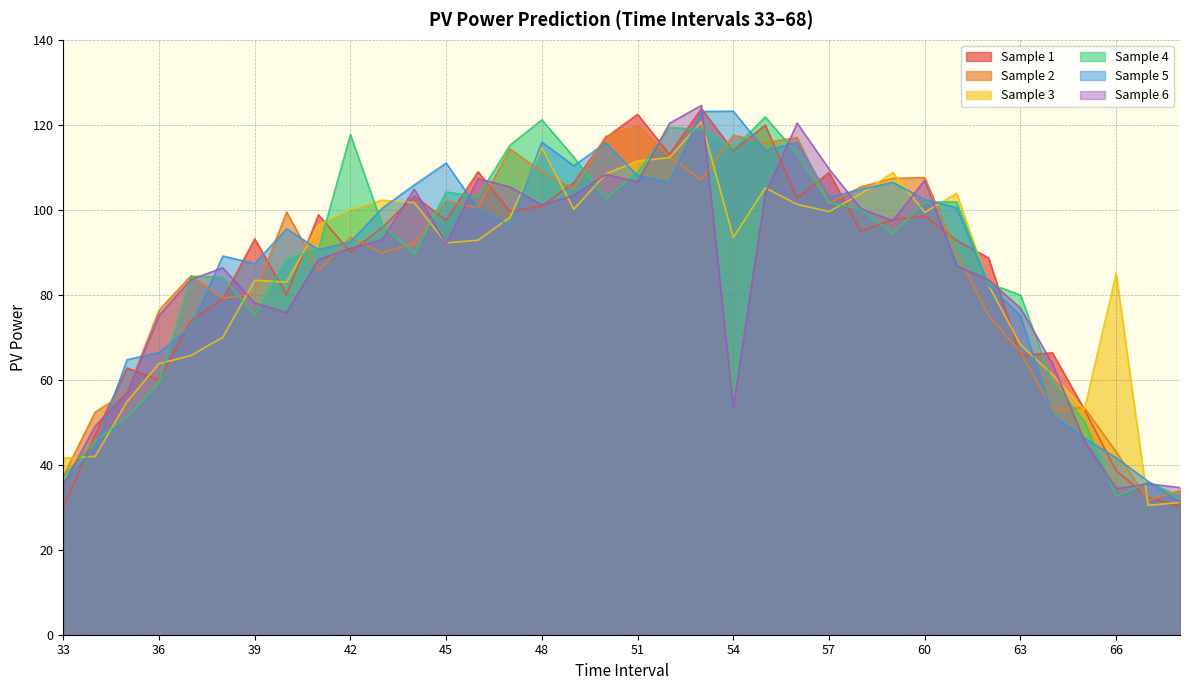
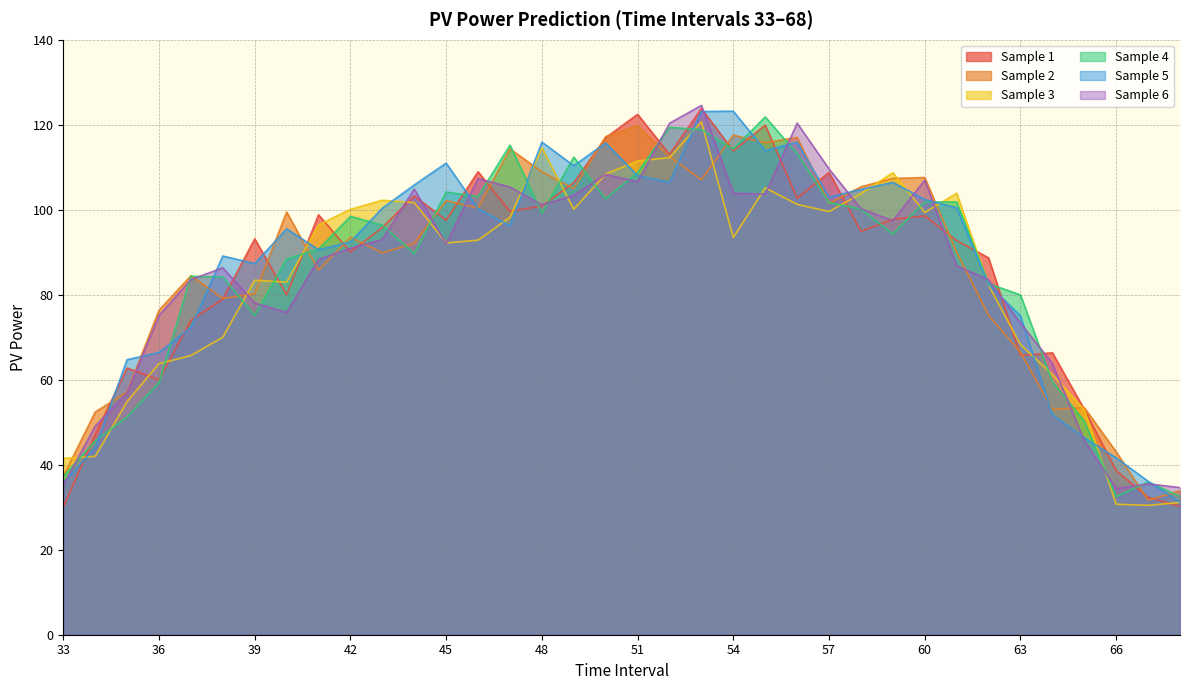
  {
    "Sample 3": {
      "33": 42,
      "36": 64,
      "39": 83,
      "42": 100,
      "48": 115,
      "51": 111,
      "54": 93,
      "57": 100,
      "60": 99,
      "63": 68,
-     "66": 85
+     "66": 31
    },
    "Sample 4": {
      "36": 59,
      "39": 75,
-     "42": 118,
+     "42": 98,
      "45": 104,
-     "48": 121,
+     "48": 99,
      "51": 109,
      "63": 80,
      "66": 33
    },
    "Sample 5": {
      "36": 66,
      "39": 87,
      "42": 92,
      "45": 111,
      "48": 116,
      "51": 108,
      "54": 123,
      "57": 103,
      "63": 75,
      "66": 42
    },
    "Sample 6": {
      "36": 75,
      "39": 78,
      "42": 91,
      "51": 107,
-     "54": 53,
+     "54": 104,
      "57": 110,
      "60": 107,
-     "63": 77,
+     "63": 73,
      "66": 34
    }
  }
